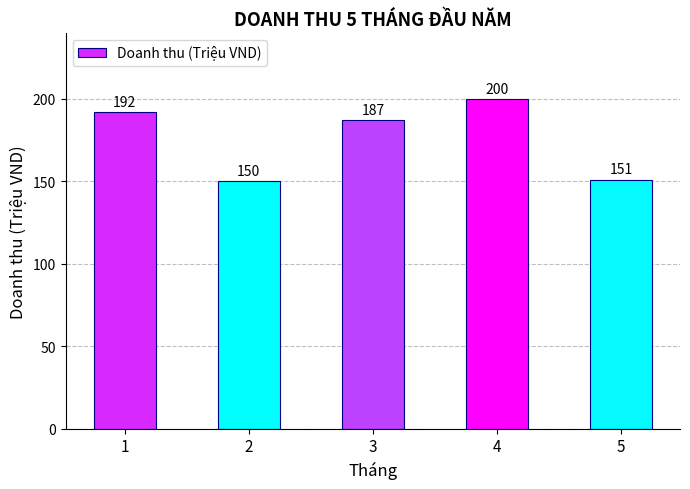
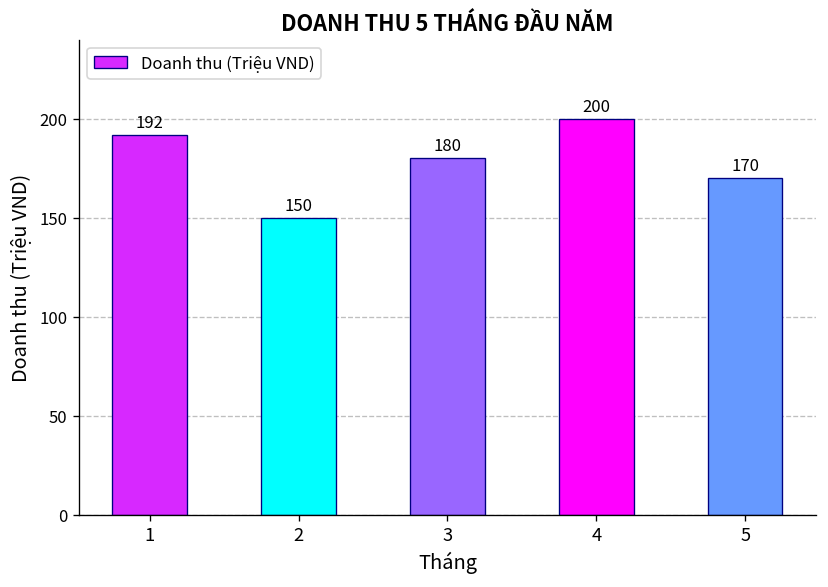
  {
    "1": 192,
    "2": 150,
-   "3": 187,
+   "3": 180,
    "4": 200,
-   "5": 151
+   "5": 170
  }
